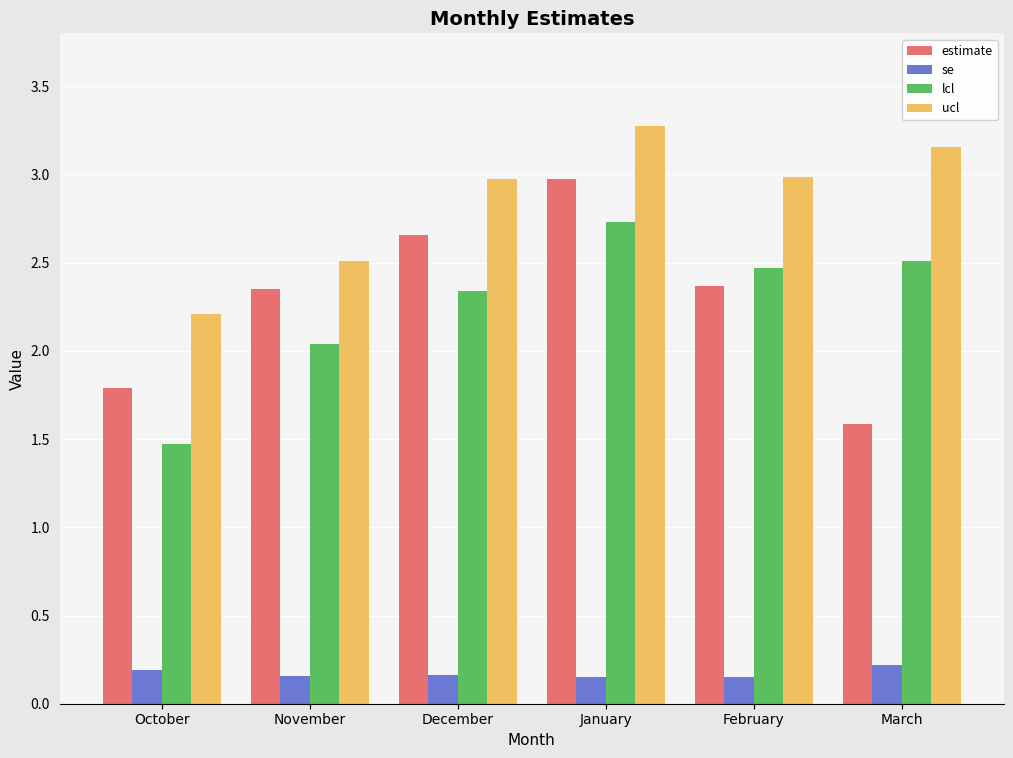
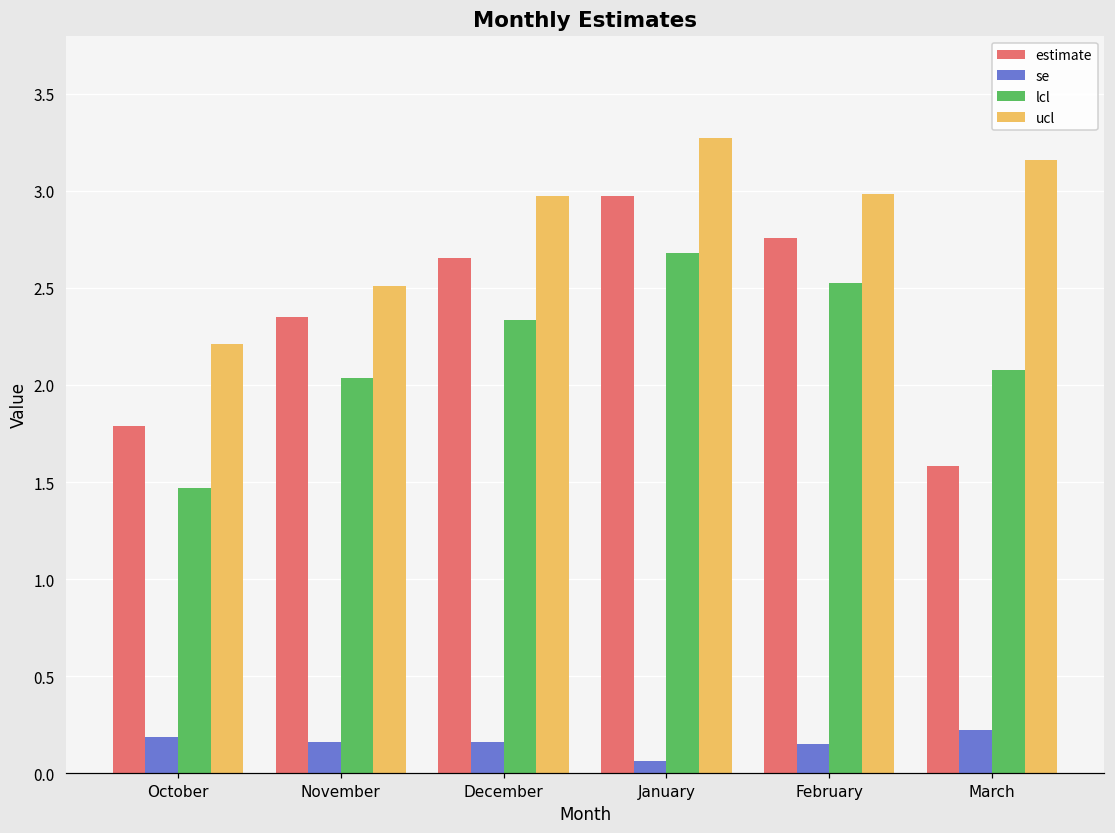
  {
    "estimate": {
      "October": 1.79,
      "November": 2.35,
      "December": 2.66,
      "January": 2.98,
-     "February": 2.37,
+     "February": 2.76,
      "March": 1.58
    },
    "se": {
      "October": 0.19,
      "November": 0.16,
      "December": 0.16,
-     "January": 0.15,
+     "January": 0.06,
      "February": 0.15,
      "March": 0.22
    },
    "lcl": {
      "October": 1.47,
      "November": 2.04,
      "December": 2.34,
-     "January": 2.73,
-     "February": 2.47,
-     "March": 2.51
+     "January": 2.68,
+     "February": 2.53,
+     "March": 2.08
    },
    "ucl": {
      "October": 2.21,
      "November": 2.51,
      "December": 2.97,
      "January": 3.27,
      "February": 2.99,
      "March": 3.16
    }
  }
